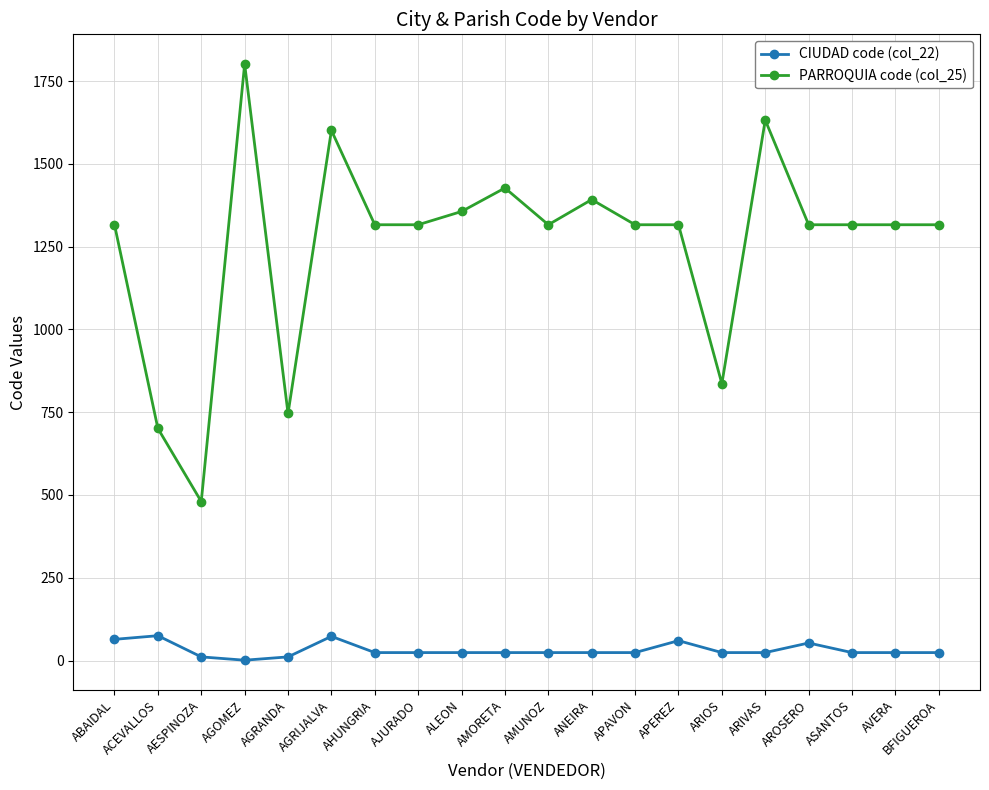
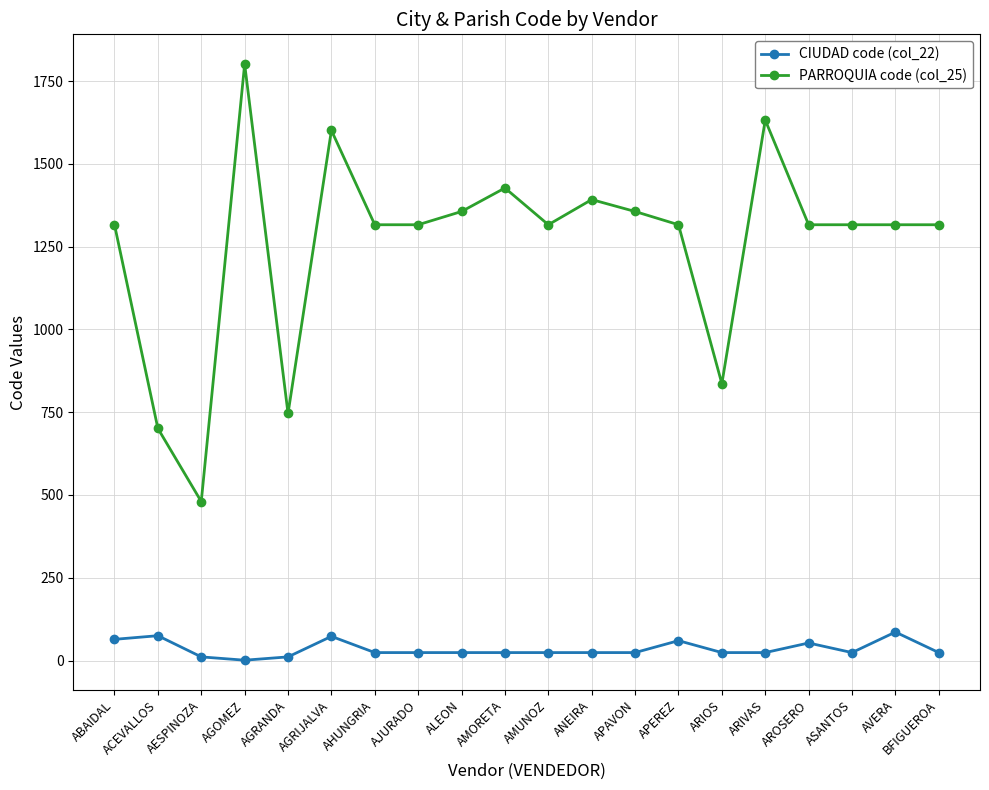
  {
    "CIUDAD code (col_22)": {
      "ABAIDAL": 60,
      "ACEVALLOS": 80,
      "AESPINOZA": 10,
      "AGOMEZ": 0,
      "AGRANDA": 10,
      "AGRIJALVA": 70,
      "AHUNGRIA": 20,
      "AJURADO": 20,
      "ALEON": 20,
      "AMORETA": 20,
      "AMUNOZ": 20,
      "ANEIRA": 20,
      "APAVON": 20,
      "APEREZ": 60,
      "ARIOS": 20,
      "ARIVAS": 20,
      "AROSERO": 50,
      "ASANTOS": 20,
-     "AVERA": 20,
+     "AVERA": 90,
      "BFIGUEROA": 20
    },
    "PARROQUIA code (col_25)": {
      "ABAIDAL": 1320,
      "ACEVALLOS": 700,
      "AESPINOZA": 480,
      "AGOMEZ": 1800,
      "AGRANDA": 750,
      "AGRIJALVA": 1600,
      "AHUNGRIA": 1320,
      "AJURADO": 1320,
      "ALEON": 1360,
      "AMORETA": 1430,
      "AMUNOZ": 1320,
      "ANEIRA": 1390,
-     "APAVON": 1320,
+     "APAVON": 1360,
      "APEREZ": 1320,
      "ARIOS": 840,
      "ARIVAS": 1630,
      "AROSERO": 1320,
      "ASANTOS": 1320,
      "AVERA": 1320,
      "BFIGUEROA": 1320
    }
  }
